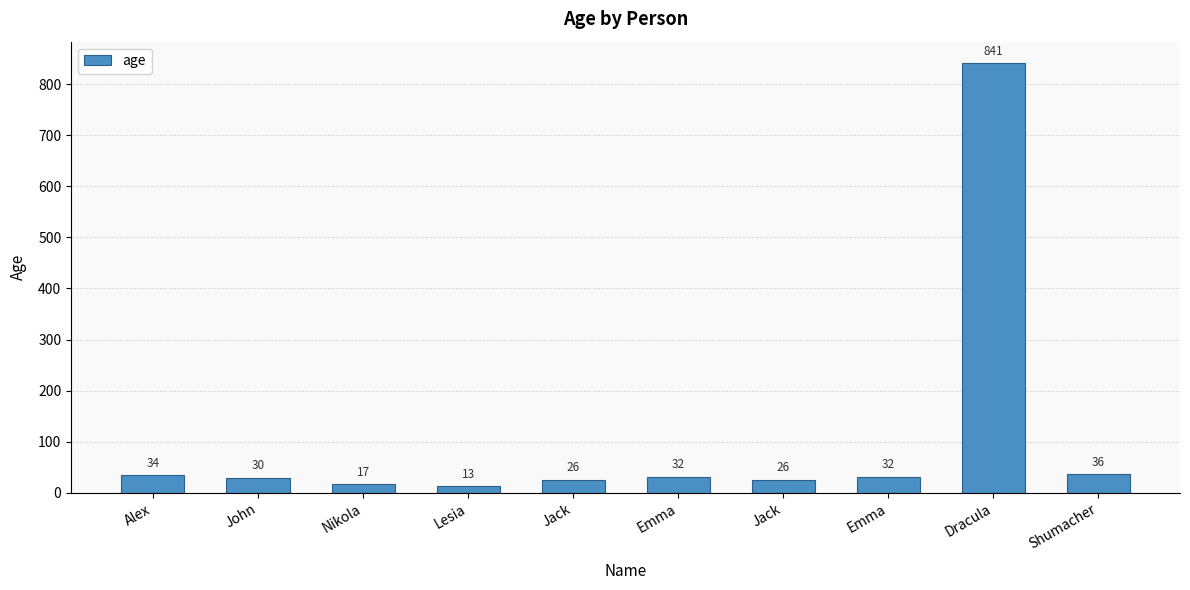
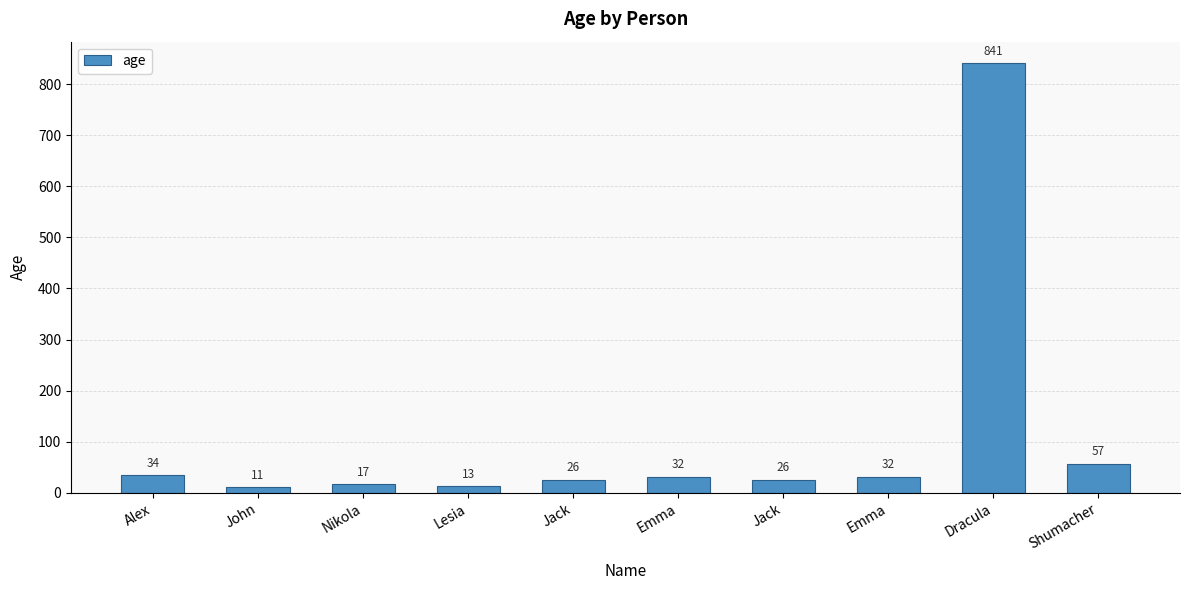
  {
    "Alex": 34,
-   "John": 30,
+   "John": 11,
    "Nikola": 17,
    "Lesia": 13,
    "Dracula": 841,
-   "Shumacher": 36
+   "Shumacher": 57
  }
